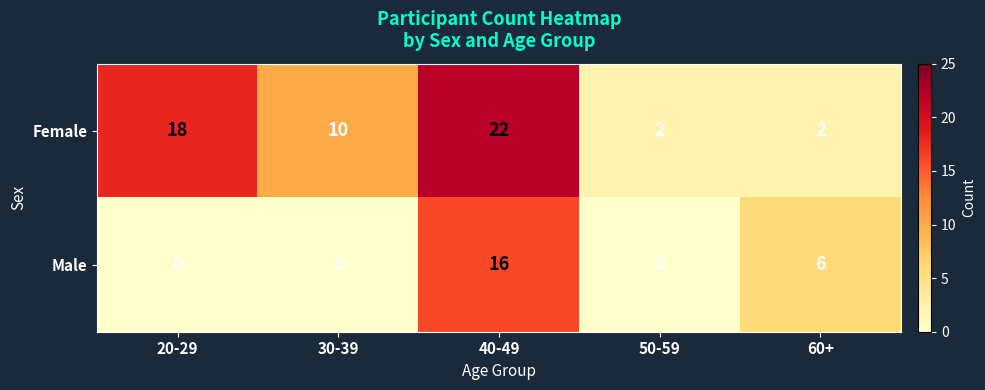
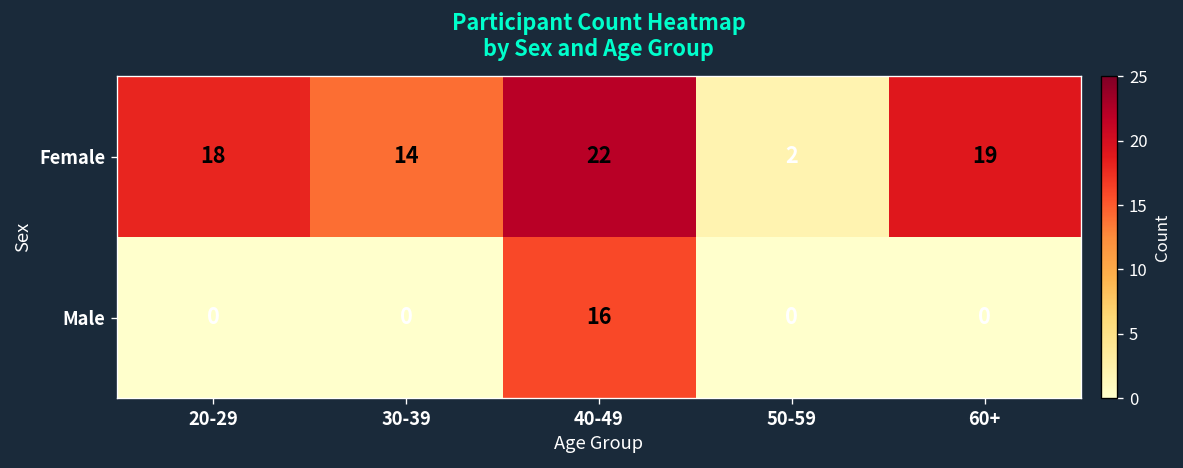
  {
    "Female": {
      "20-29": 18,
-     "30-39": 10,
+     "30-39": 14,
      "40-49": 22,
      "50-59": 2,
-     "60+": 2
+     "60+": 19
    },
    "Male": {
      "20-29": 0,
      "30-39": 0,
      "40-49": 16,
      "50-59": 0,
-     "60+": 6
+     "60+": 0
    }
  }
